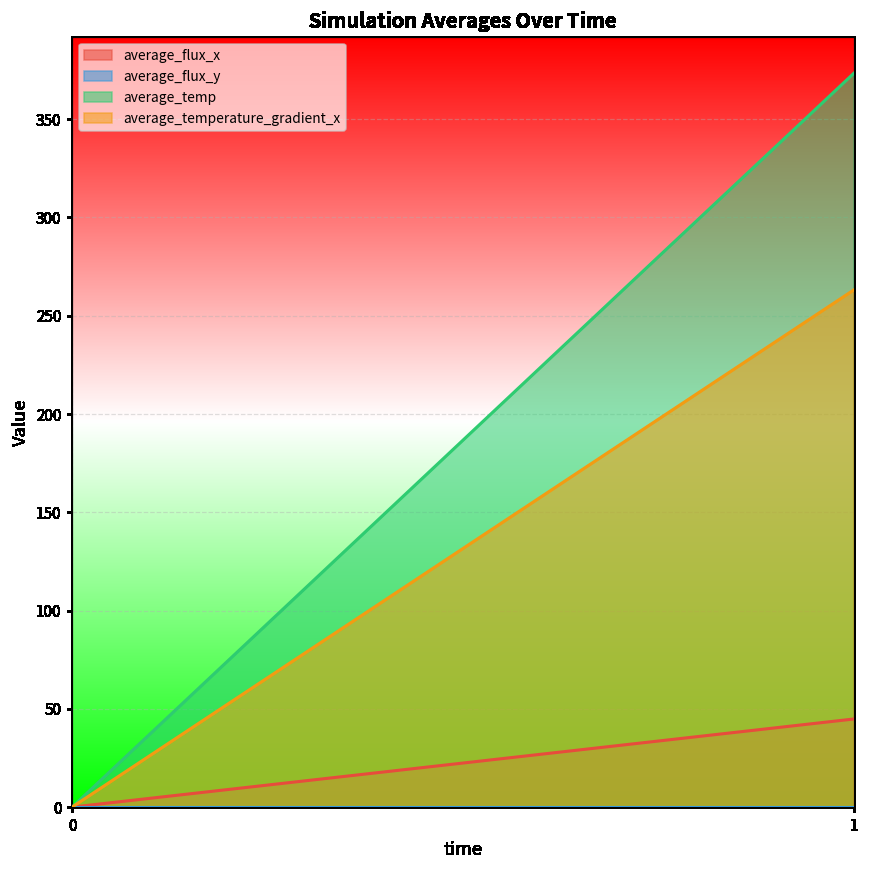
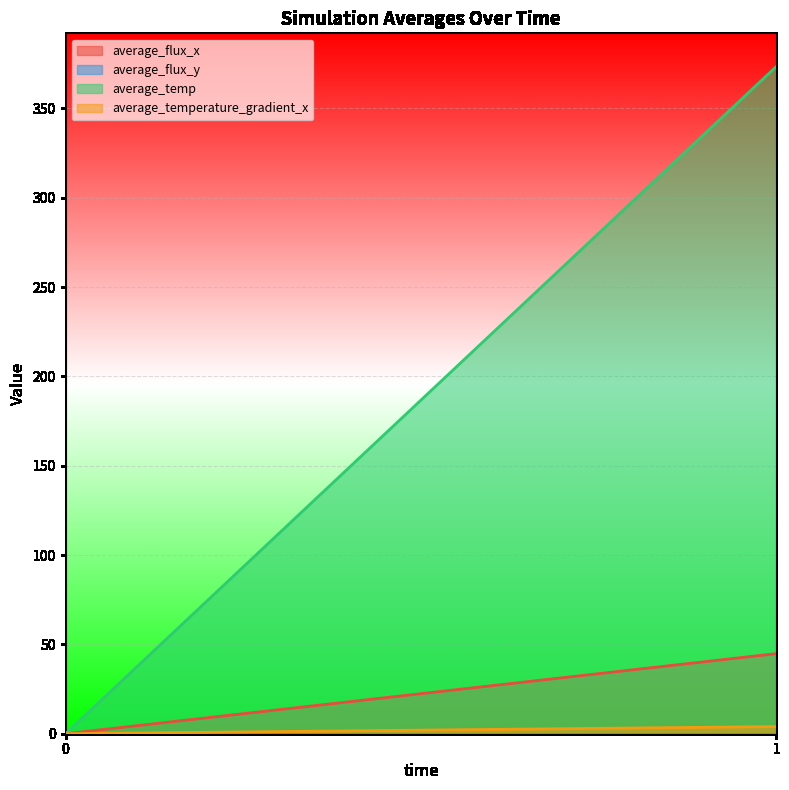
  {
    "average_flux_x": {
      "1": 45
    },
    "average_flux_y": {
      "1": 0
    },
    "average_temp": {
      "1": 373
    },
    "average_temperature_gradient_x": {
-     "1": 263
+     "1": 4
    }
  }
